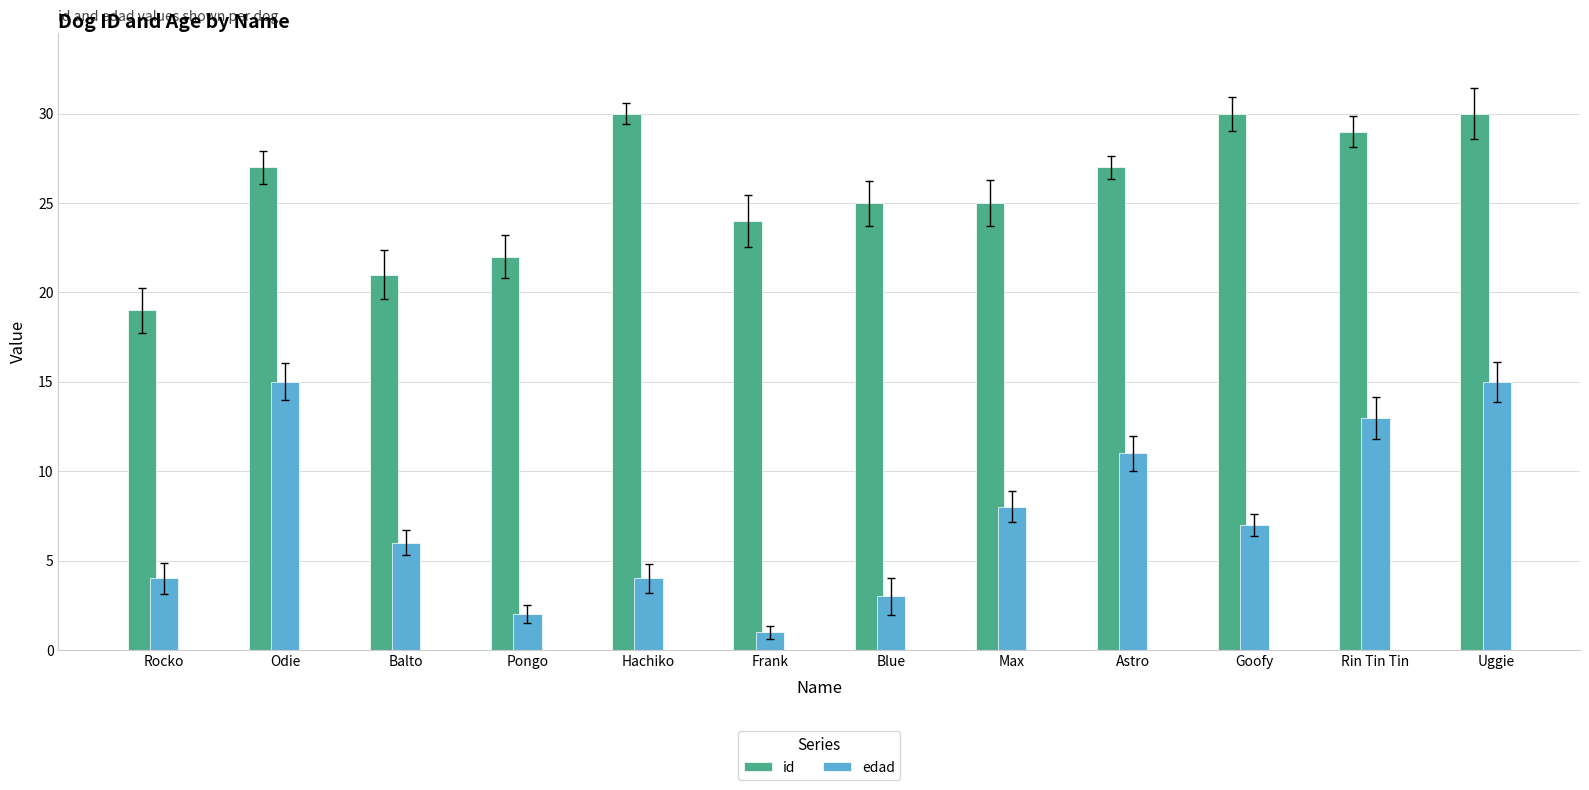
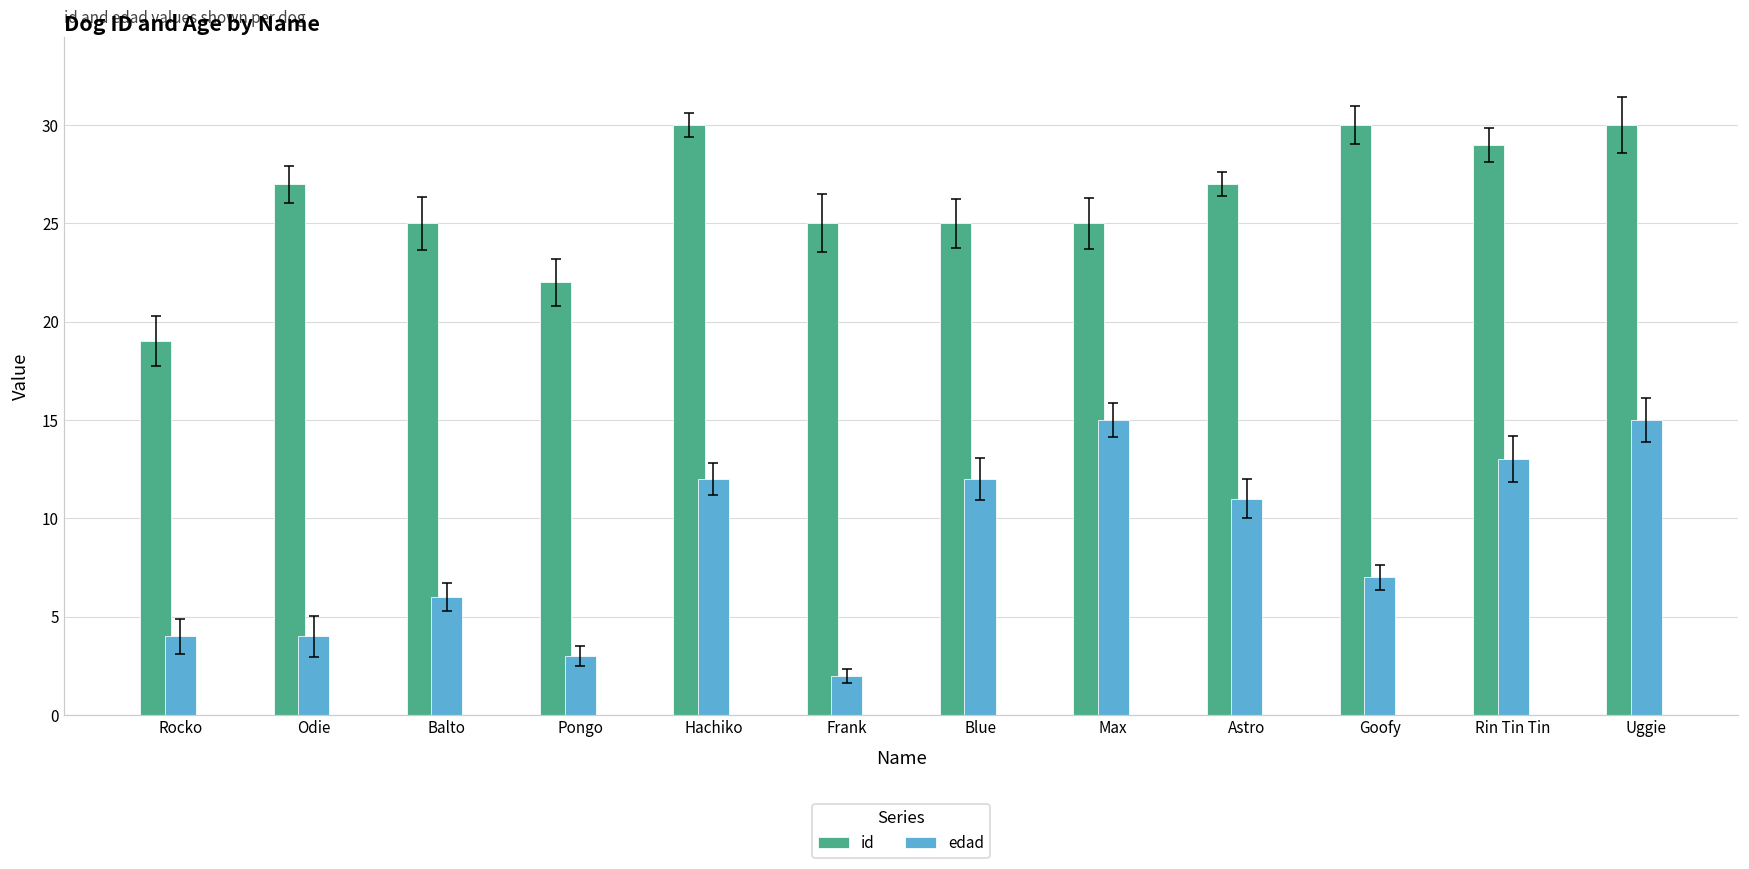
  {
    "id": {
      "Rocko": 19,
      "Odie": 27,
-     "Balto": 21,
+     "Balto": 25,
      "Pongo": 22,
      "Hachiko": 30,
-     "Frank": 24,
+     "Frank": 25,
      "Blue": 25,
      "Max": 25,
      "Astro": 27,
      "Goofy": 30,
      "Rin Tin Tin": 29,
      "Uggie": 30
    },
    "edad": {
      "Rocko": 4,
-     "Odie": 15,
+     "Odie": 4,
      "Balto": 6,
-     "Pongo": 2,
-     "Hachiko": 4,
-     "Frank": 1,
-     "Blue": 3,
-     "Max": 8,
+     "Pongo": 3,
+     "Hachiko": 12,
+     "Frank": 2,
+     "Blue": 12,
+     "Max": 15,
      "Astro": 11,
      "Goofy": 7,
      "Rin Tin Tin": 13,
      "Uggie": 15
    }
  }
